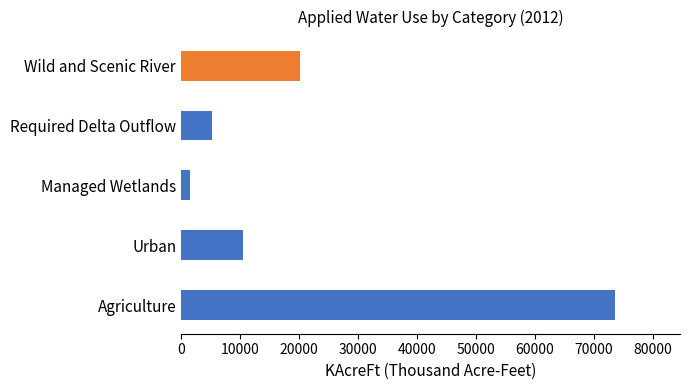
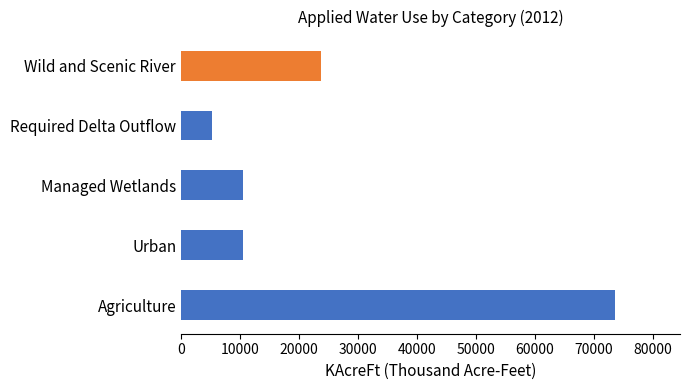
  {
-   "Wild and Scenic River": 20000,
+   "Wild and Scenic River": 24000,
    "Required Delta Outflow": 5000,
-   "Managed Wetlands": 2000,
+   "Managed Wetlands": 10000,
    "Urban": 10000,
    "Agriculture": 74000
  }
